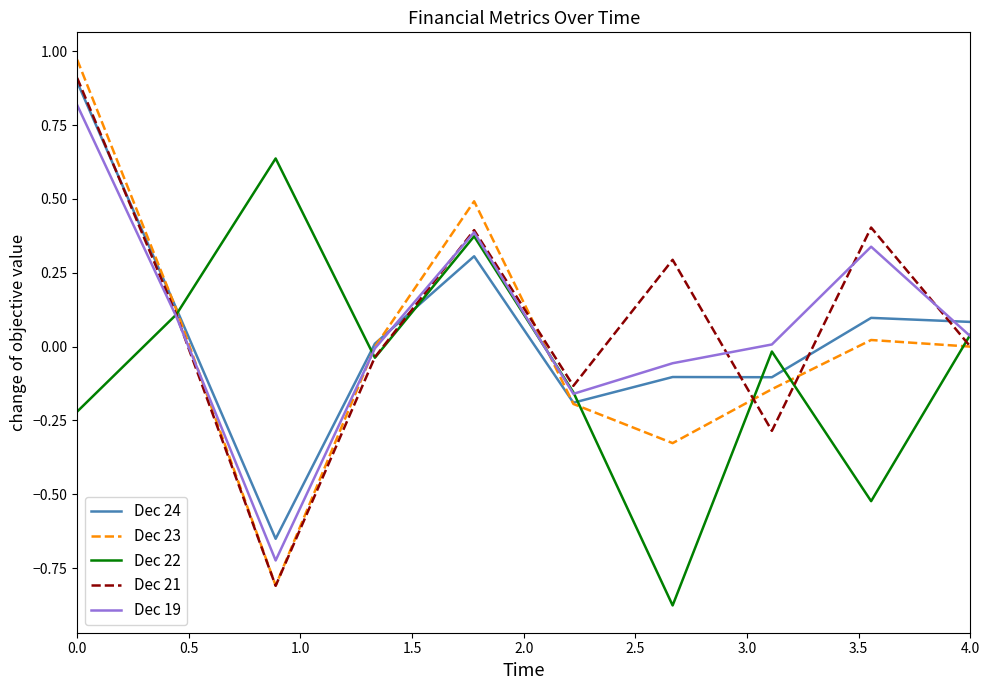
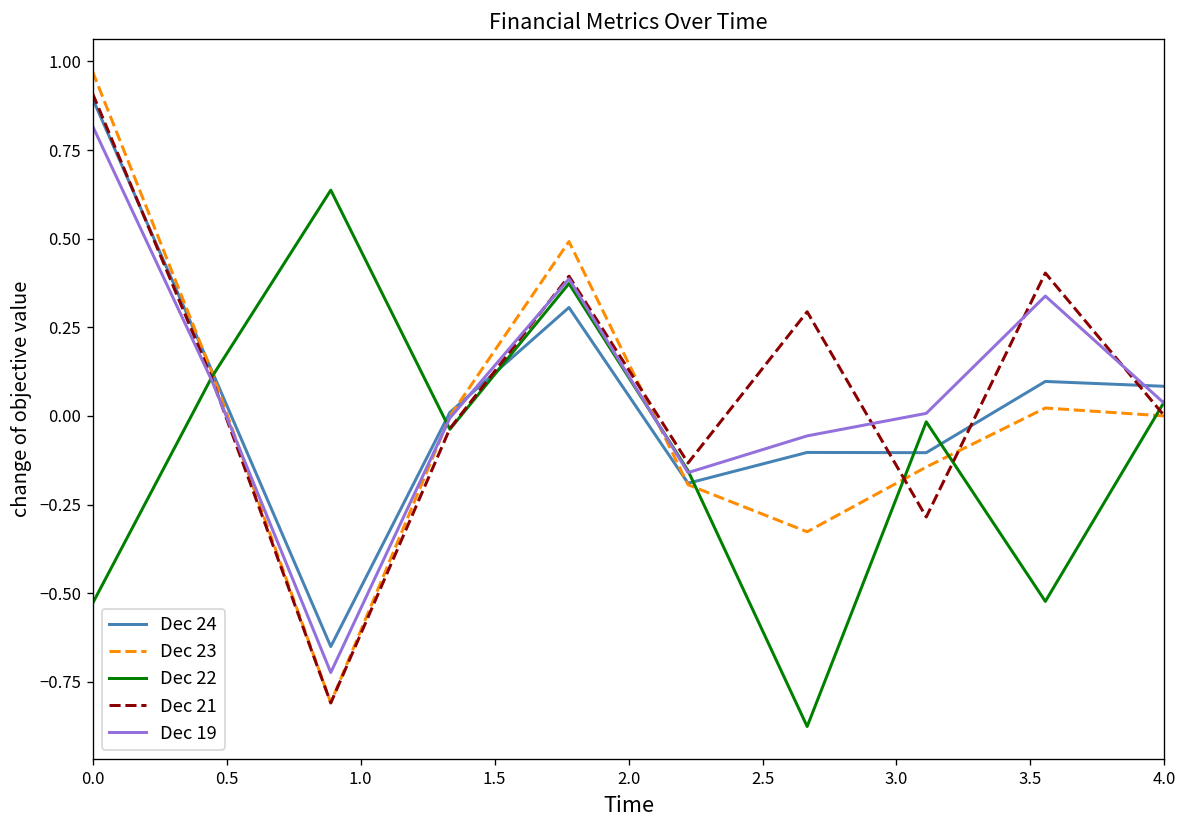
  {
    "Dec 24": {
      "0.0": 0.90,
      "4.0": 0.08
    },
    "Dec 23": {
      "0.0": 0.97
    },
    "Dec 22": {
-     "0.0": -0.22
+     "0.0": -0.53
    },
    "Dec 21": {
      "0.0": 0.91
    },
    "Dec 19": {
      "0.0": 0.82
    }
  }
